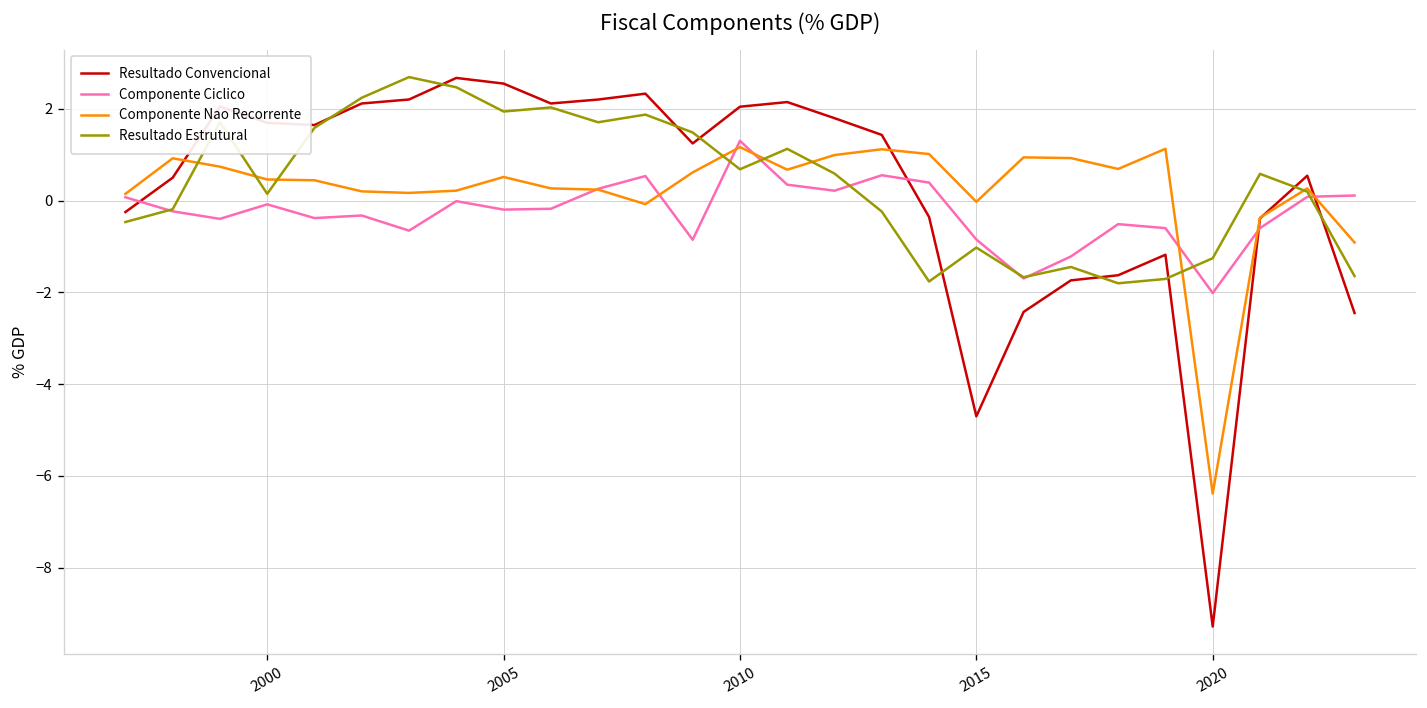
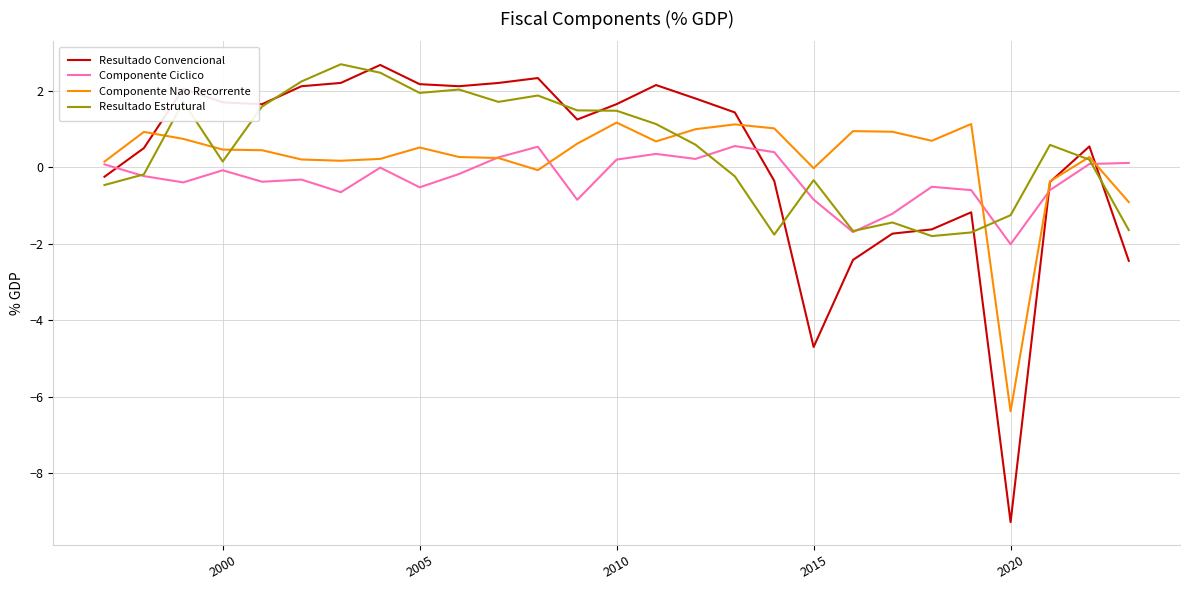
  {
    "Resultado Convencional": {
-     "2005": 2.5,
-     "2010": 2.0,
+     "2005": 2.2,
+     "2010": 1.6,
      "2015": -4.7,
      "2020": -9.3
    },
    "Componente Ciclico": {
      "2000": -0.1,
-     "2005": -0.2,
-     "2010": 1.3,
+     "2005": -0.5,
+     "2010": 0.2,
      "2015": -0.8,
      "2020": -2.0
    },
    "Componente Nao Recorrente": {
      "2000": 0.5,
      "2005": 0.5,
      "2010": 1.2,
      "2015": 0.0,
      "2020": -6.4
    },
    "Resultado Estrutural": {
      "2000": 0.1,
      "2005": 1.9,
-     "2010": 0.7,
-     "2015": -1.0,
+     "2010": 1.5,
+     "2015": -0.3,
      "2020": -1.3
    }
  }
